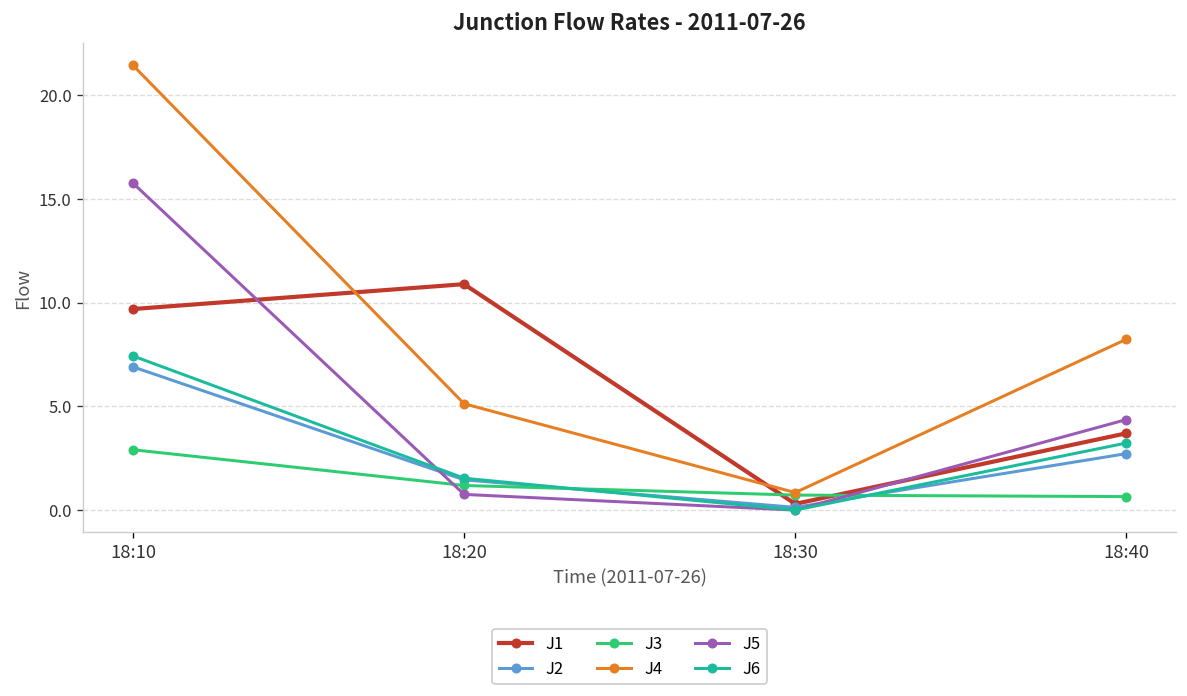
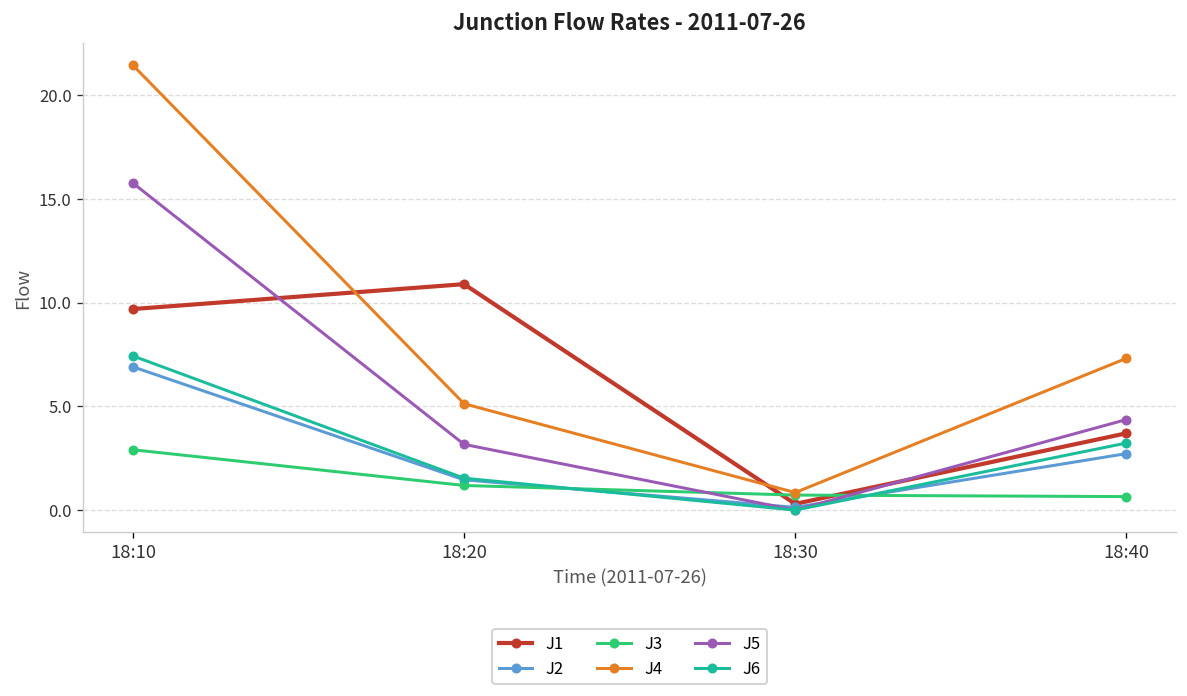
  {
    "J1": {
      "18:10": 9.7,
      "18:20": 10.9,
      "18:30": 0.3,
      "18:40": 3.7
    },
    "J2": {
      "18:10": 6.9,
      "18:40": 2.7
    },
    "J4": {
      "18:10": 21.4,
      "18:20": 5.1,
-     "18:40": 8.2
+     "18:40": 7.3
    },
    "J5": {
      "18:10": 15.8,
-     "18:20": 0.8,
+     "18:20": 3.2,
      "18:40": 4.4
    }
  }
